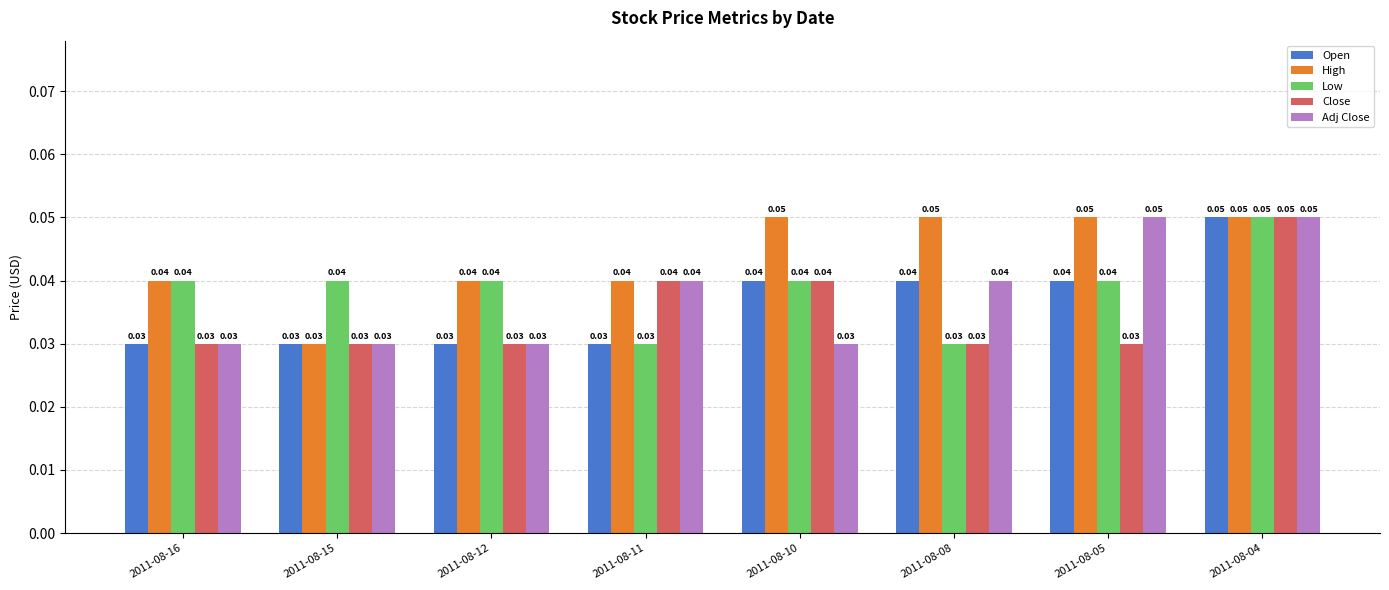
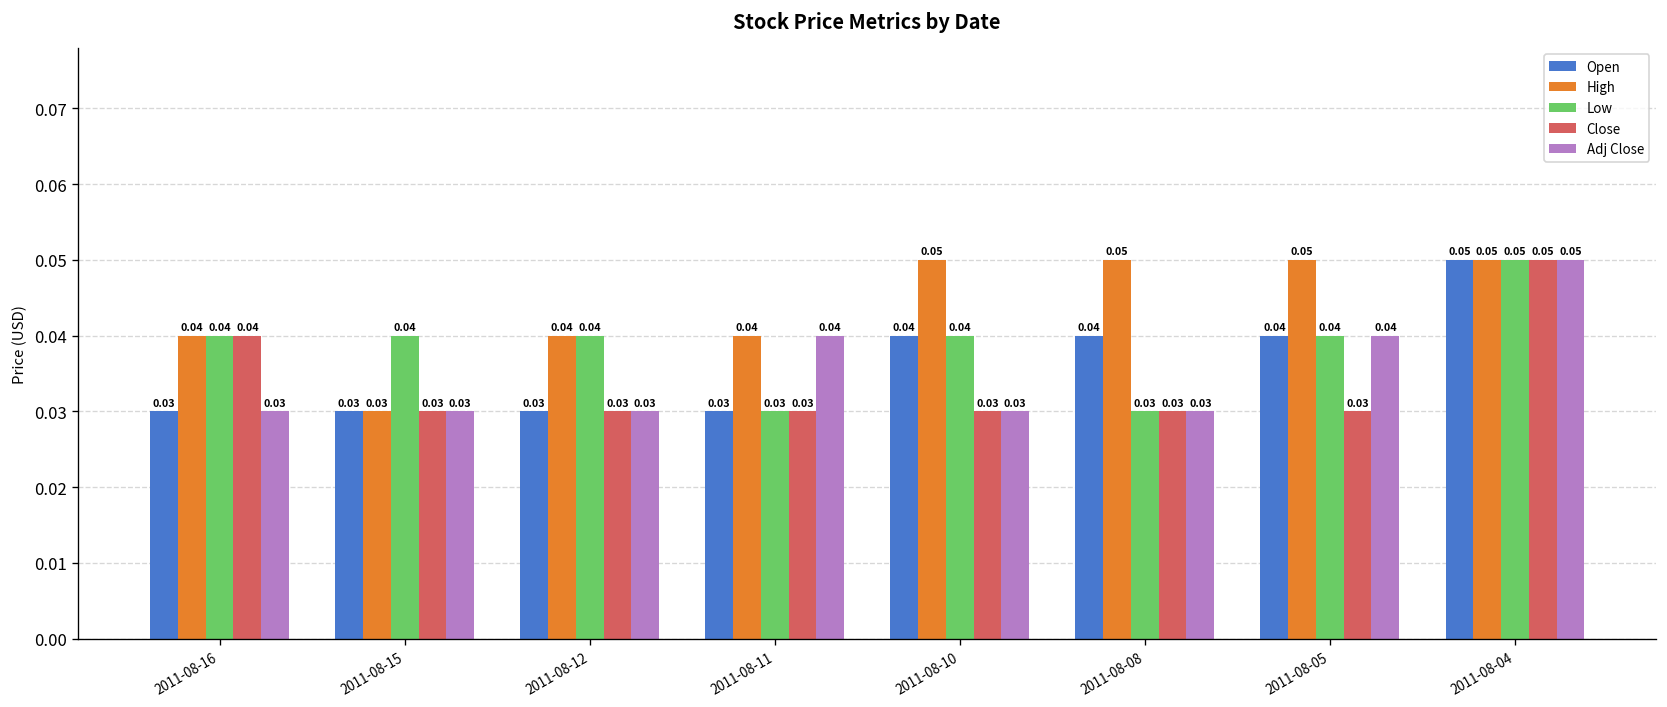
  {
    "Open": {
      "2011-08-16": 0.03,
      "2011-08-15": 0.03,
      "2011-08-12": 0.03,
      "2011-08-11": 0.03,
      "2011-08-10": 0.04,
      "2011-08-08": 0.04,
      "2011-08-05": 0.04,
      "2011-08-04": 0.05
    },
    "High": {
      "2011-08-16": 0.04,
      "2011-08-15": 0.03,
      "2011-08-12": 0.04,
      "2011-08-11": 0.04,
      "2011-08-10": 0.05,
      "2011-08-08": 0.05,
      "2011-08-05": 0.05,
      "2011-08-04": 0.05
    },
    "Low": {
      "2011-08-16": 0.04,
      "2011-08-15": 0.04,
      "2011-08-12": 0.04,
      "2011-08-11": 0.03,
      "2011-08-10": 0.04,
      "2011-08-08": 0.03,
      "2011-08-05": 0.04,
      "2011-08-04": 0.05
    },
    "Close": {
-     "2011-08-16": 0.03,
+     "2011-08-16": 0.04,
      "2011-08-15": 0.03,
      "2011-08-12": 0.03,
-     "2011-08-11": 0.04,
-     "2011-08-10": 0.04,
+     "2011-08-11": 0.03,
+     "2011-08-10": 0.03,
      "2011-08-08": 0.03,
      "2011-08-05": 0.03,
      "2011-08-04": 0.05
    },
    "Adj Close": {
      "2011-08-16": 0.03,
      "2011-08-15": 0.03,
      "2011-08-12": 0.03,
      "2011-08-11": 0.04,
      "2011-08-10": 0.03,
-     "2011-08-08": 0.04,
-     "2011-08-05": 0.05,
+     "2011-08-08": 0.03,
+     "2011-08-05": 0.04,
      "2011-08-04": 0.05
    }
  }
